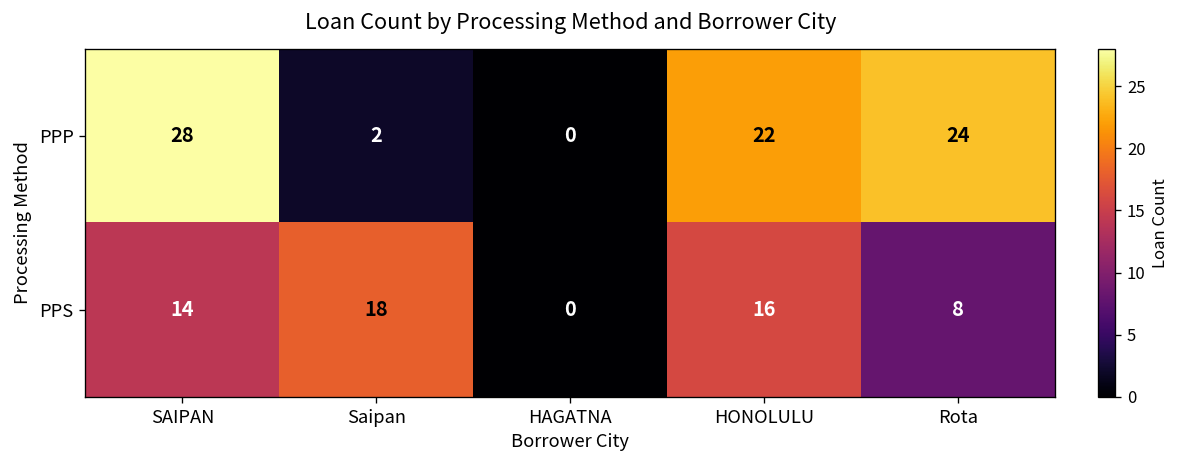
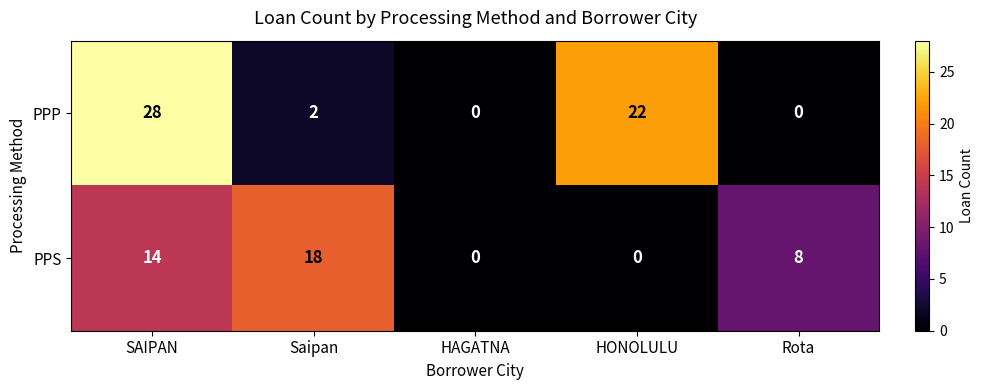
  {
    "PPP": {
      "SAIPAN": 28,
      "Saipan": 2,
      "HAGATNA": 0,
      "HONOLULU": 22,
-     "Rota": 24
+     "Rota": 0
    },
    "PPS": {
      "SAIPAN": 14,
      "Saipan": 18,
      "HAGATNA": 0,
-     "HONOLULU": 16,
+     "HONOLULU": 0,
      "Rota": 8
    }
  }
